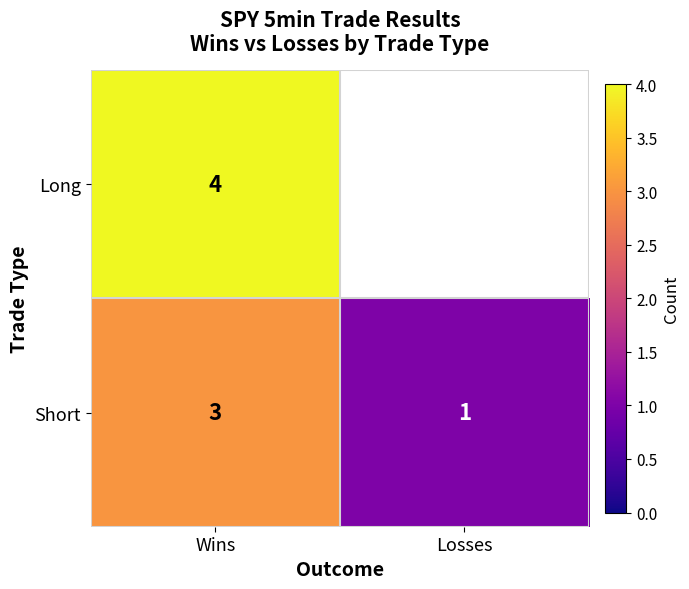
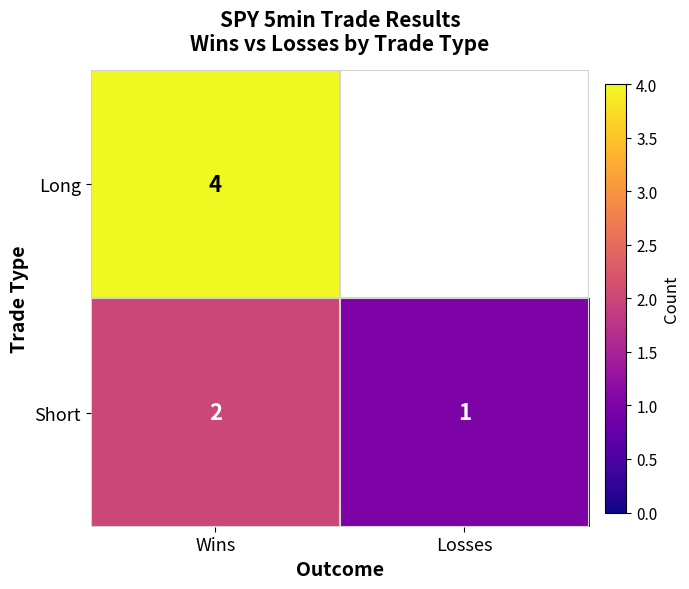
  {
    "Long": {
      "Wins": 4
    },
    "Short": {
-     "Wins": 3,
+     "Wins": 2,
      "Losses": 1
    }
  }
